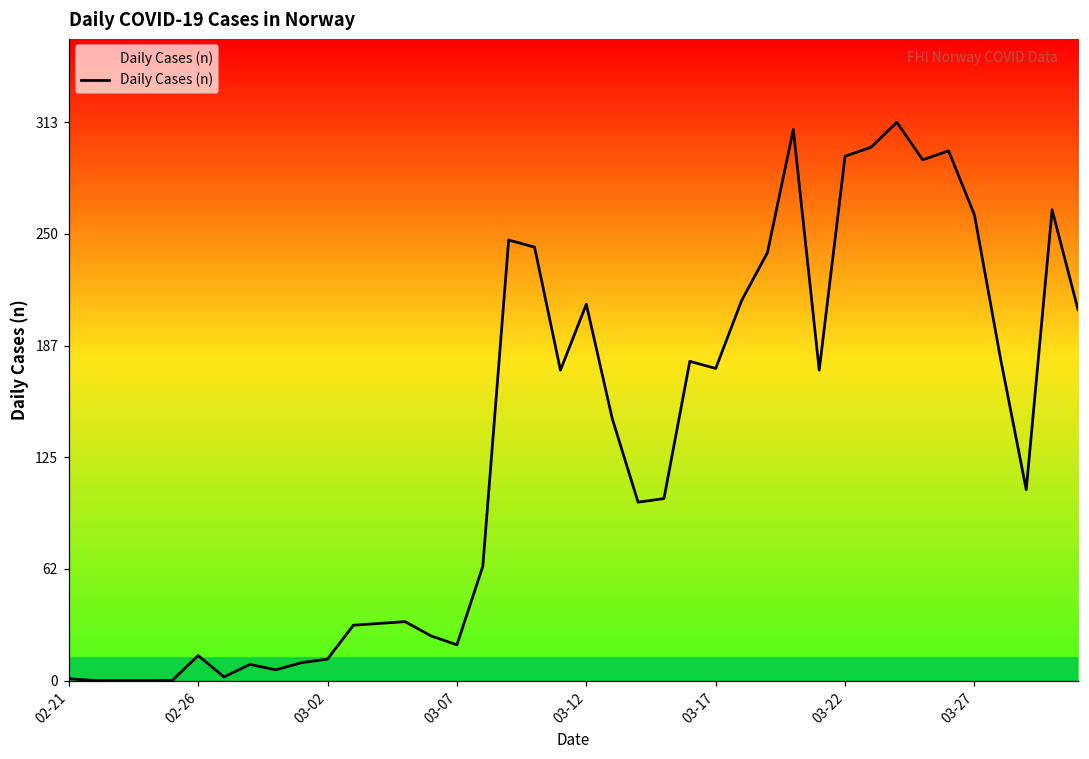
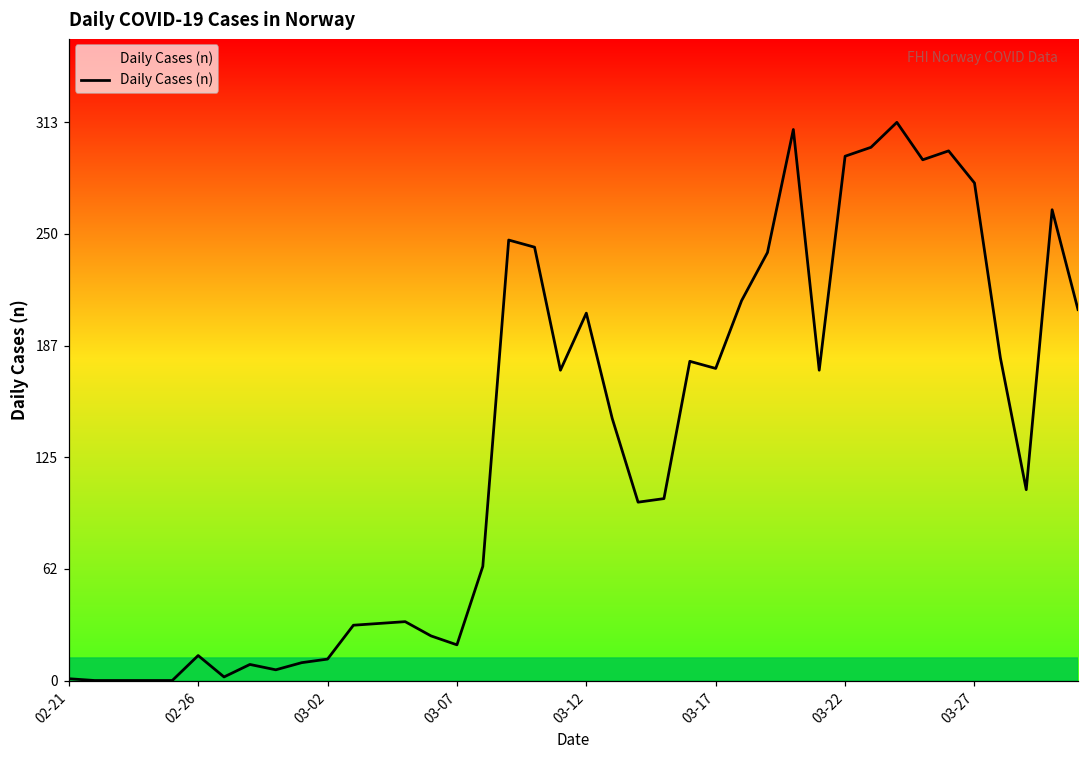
  {
    "02-26": 14,
    "03-07": 20,
-   "03-12": 211,
+   "03-12": 206,
    "03-17": 175,
    "03-22": 294,
-   "03-27": 261
+   "03-27": 279
  }
